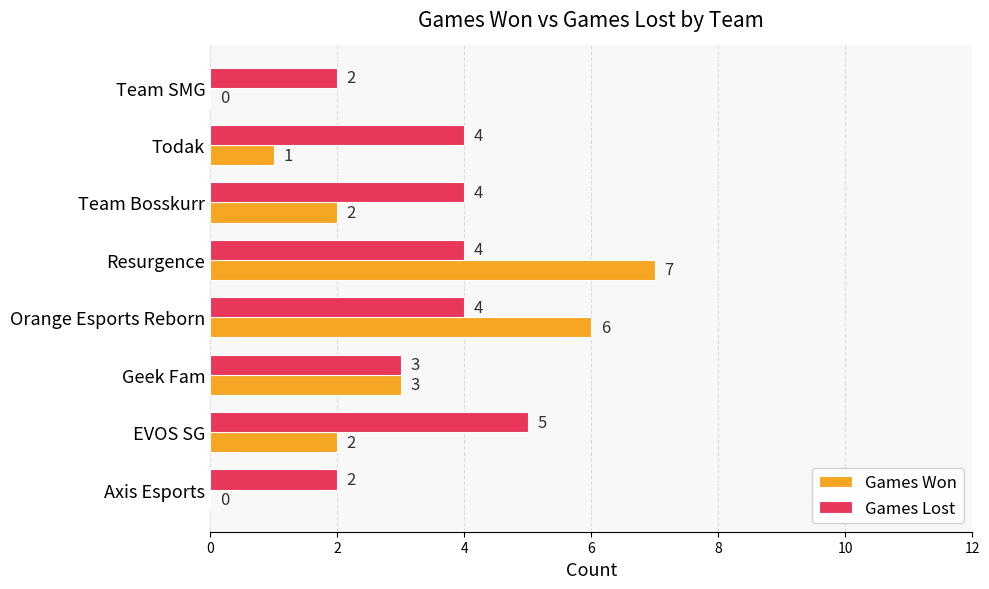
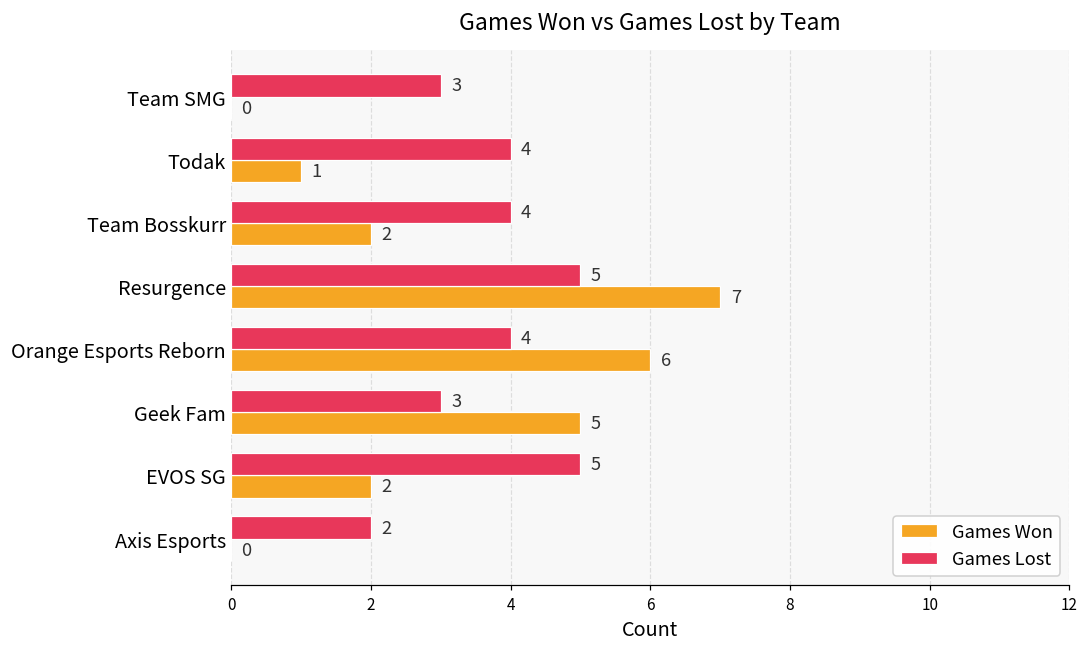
  {
    "Games Won": {
      "Team SMG": 0,
      "Todak": 1,
      "Team Bosskurr": 2,
      "Resurgence": 7,
      "Orange Esports Reborn": 6,
-     "Geek Fam": 3,
+     "Geek Fam": 5,
      "EVOS SG": 2,
      "Axis Esports": 0
    },
    "Games Lost": {
-     "Team SMG": 2,
+     "Team SMG": 3,
      "Todak": 4,
      "Team Bosskurr": 4,
-     "Resurgence": 4,
+     "Resurgence": 5,
      "Orange Esports Reborn": 4,
      "Geek Fam": 3,
      "EVOS SG": 5,
      "Axis Esports": 2
    }
  }
